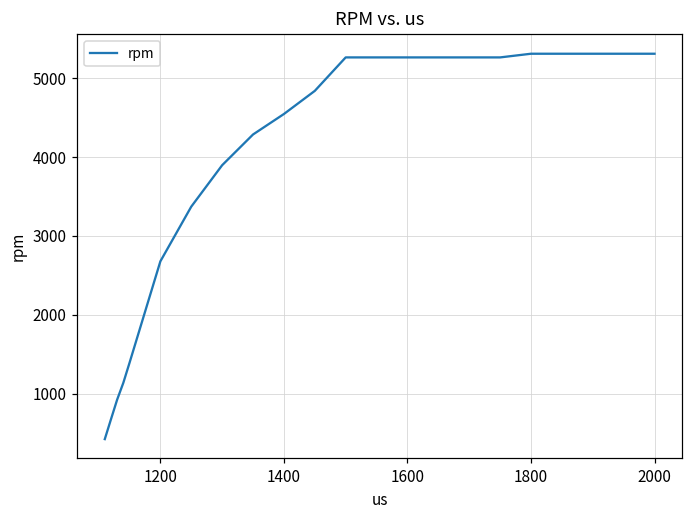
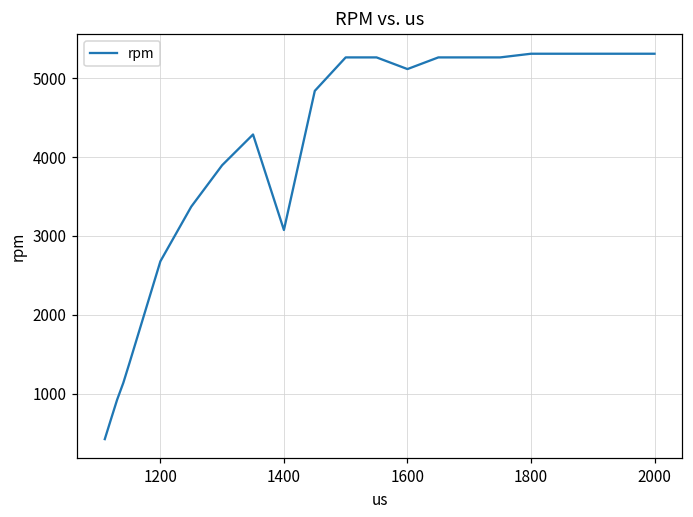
  {
    "1200": 2700,
-   "1400": 4500,
-   "1600": 5300,
+   "1400": 3100,
+   "1600": 5100,
    "1800": 5300,
    "2000": 5300
  }
